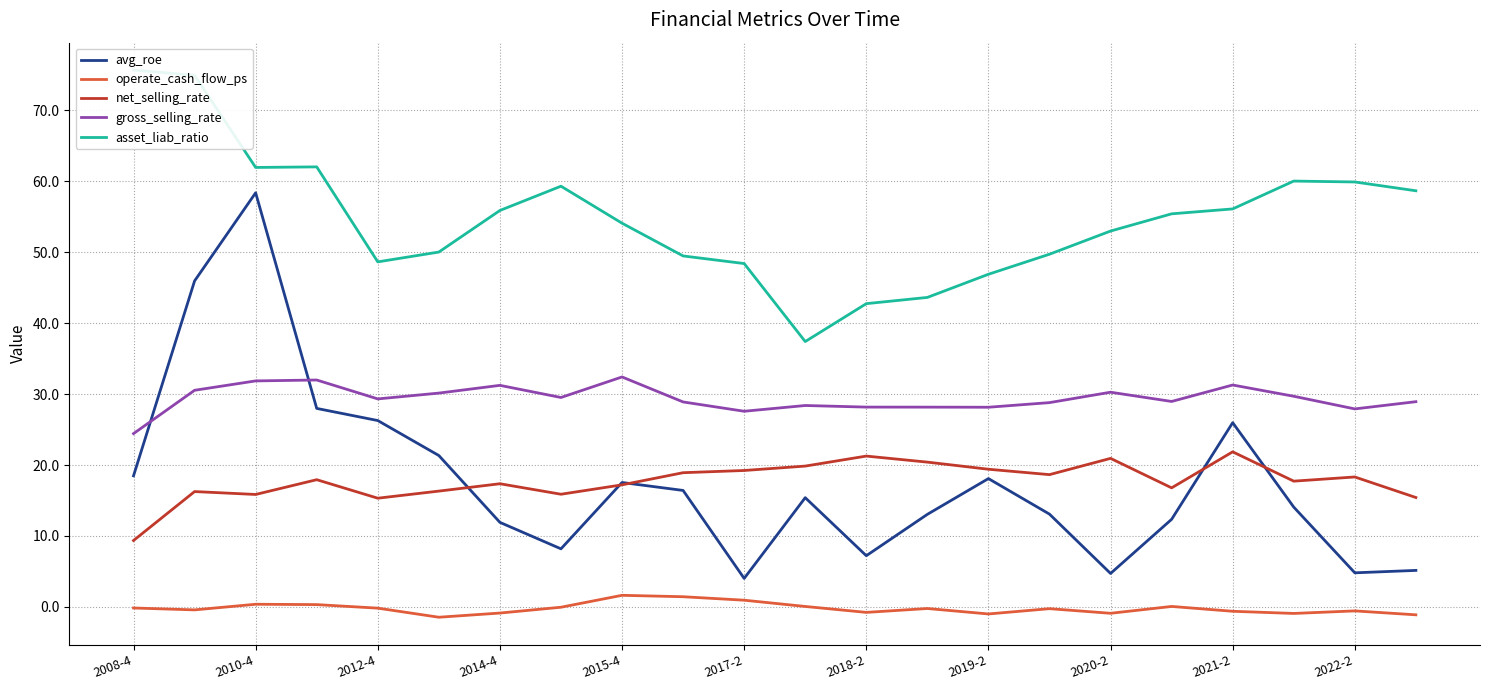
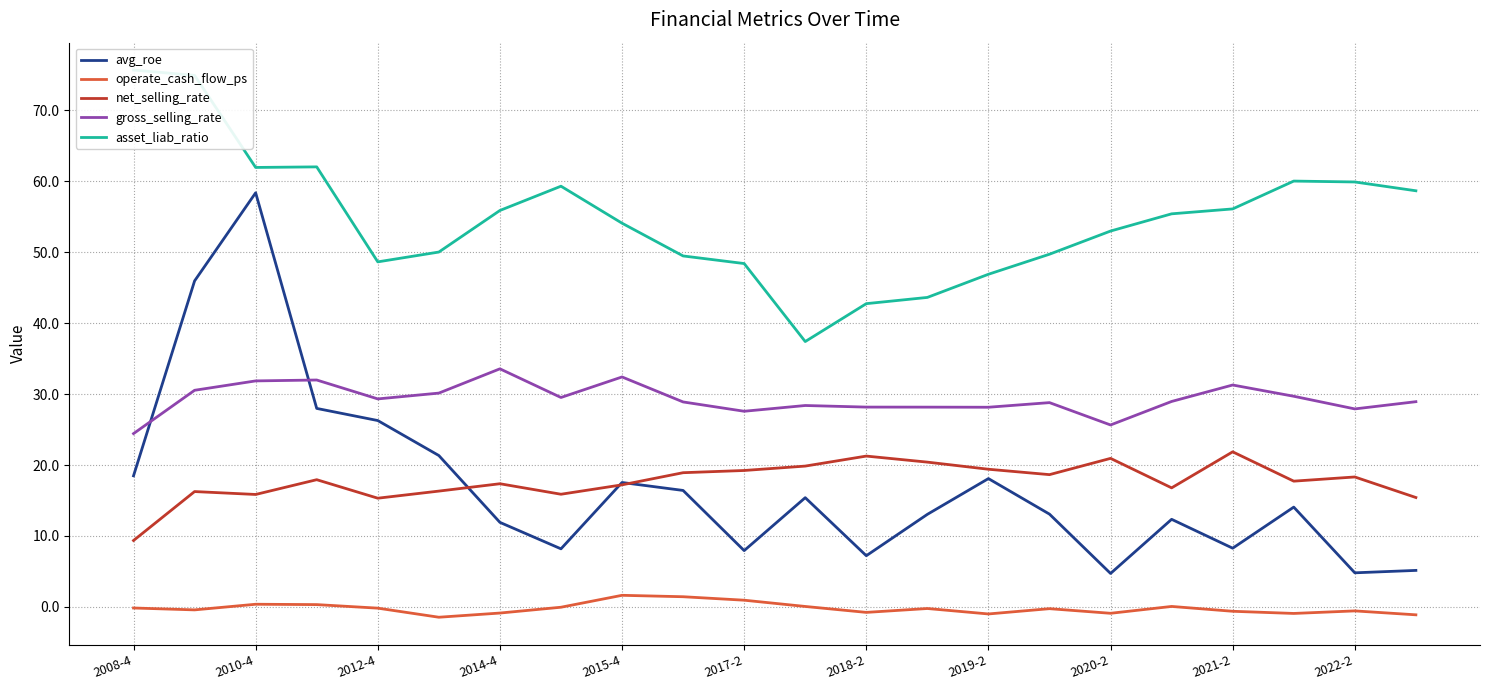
  {
    "avg_roe": {
      "2008-4": 18,
      "2010-4": 58,
      "2012-4": 26,
      "2014-4": 12,
-     "2017-2": 4,
+     "2017-2": 8,
      "2018-2": 7,
      "2019-2": 18,
      "2020-2": 5,
-     "2021-2": 26,
+     "2021-2": 8,
      "2022-2": 5
    },
    "gross_selling_rate": {
      "2008-4": 24,
      "2010-4": 32,
      "2012-4": 29,
-     "2014-4": 31,
+     "2014-4": 34,
      "2015-4": 32,
      "2017-2": 28,
      "2018-2": 28,
      "2019-2": 28,
-     "2020-2": 30,
+     "2020-2": 26,
      "2021-2": 31,
      "2022-2": 28
    },
    "asset_liab_ratio": {
      "2010-4": 62,
      "2012-4": 49,
      "2014-4": 56,
      "2015-4": 54,
      "2017-2": 48,
      "2018-2": 43,
      "2019-2": 47,
      "2020-2": 53,
      "2021-2": 56,
      "2022-2": 60
    }
  }
